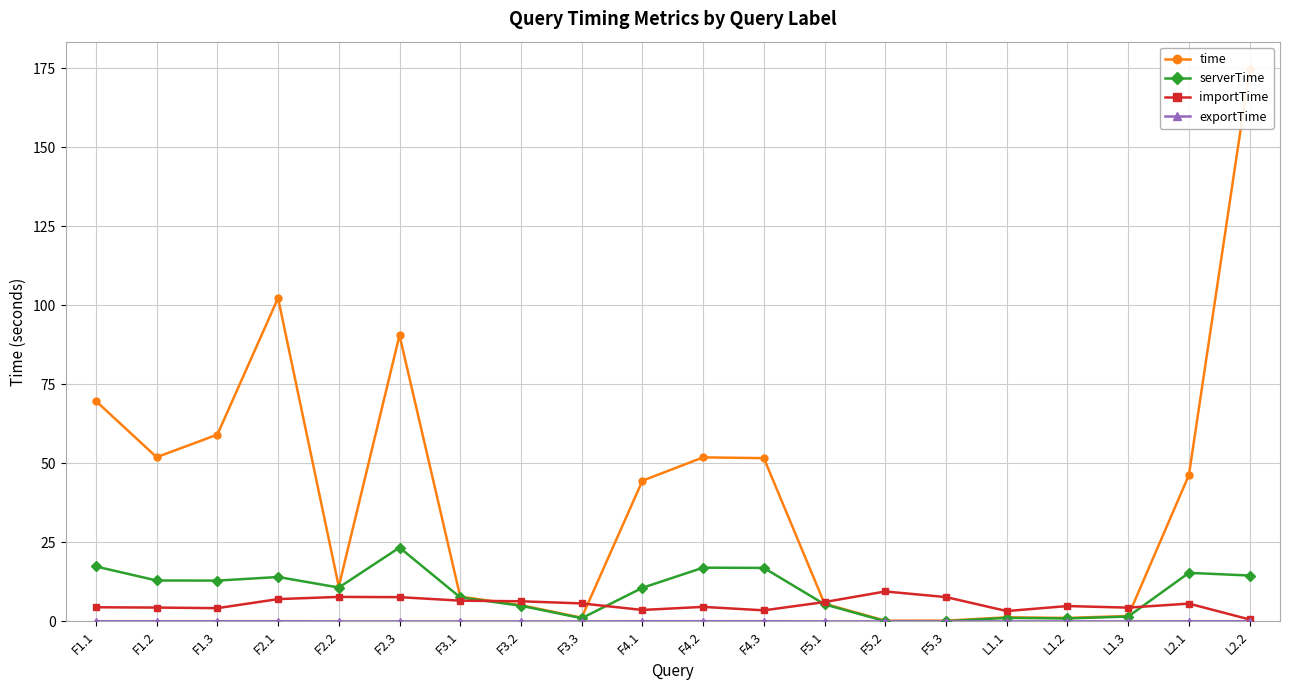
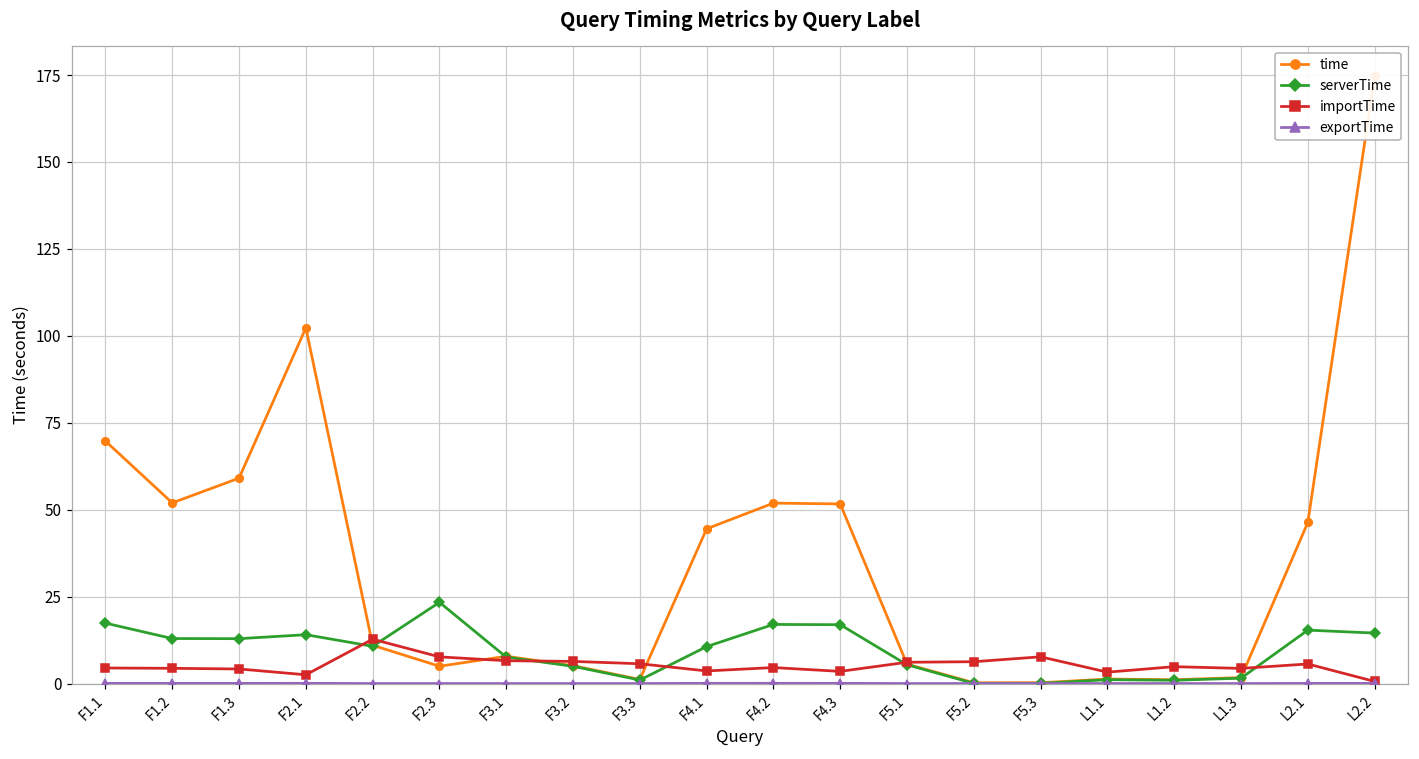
  {
    "time": {
      "F1.1": 70,
      "F1.2": 52,
      "F1.3": 59,
      "F2.1": 102,
-     "F2.3": 91,
+     "F2.3": 5,
      "F4.1": 44,
      "F4.2": 52,
      "F4.3": 52,
      "L2.1": 46
    },
    "serverTime": {
      "F1.1": 17,
      "F1.2": 13,
      "F1.3": 13,
      "F2.1": 14,
      "F2.3": 23,
      "F4.1": 11,
      "F4.2": 17,
      "F4.3": 17,
      "L2.1": 15,
      "L2.2": 15
    },
    "importTime": {
      "F1.1": 4,
      "F1.2": 4,
      "F1.3": 4,
-     "F2.1": 7,
-     "F2.2": 8,
+     "F2.1": 3,
+     "F2.2": 13,
      "F2.3": 8,
      "F3.1": 7,
      "F3.2": 6,
      "F3.3": 6,
      "F4.1": 4,
      "F4.2": 5,
      "F4.3": 3,
-     "F5.2": 9,
+     "F5.2": 6,
      "F5.3": 8,
      "L1.1": 3,
      "L1.2": 5,
      "L1.3": 4,
      "L2.1": 6
    },
    "exportTime": {
      "F1.1": 0,
      "F1.2": 0,
      "F1.3": 0,
      "F2.1": 0,
      "F2.2": 0,
      "F2.3": 0,
      "F3.1": 0,
      "F3.2": 0,
      "F3.3": 0,
      "F4.1": 0,
      "F4.2": 0,
      "F4.3": 0,
      "F5.1": 0,
      "L1.1": 0,
      "L1.2": 0,
      "L1.3": 0,
      "L2.1": 0
    }
  }
